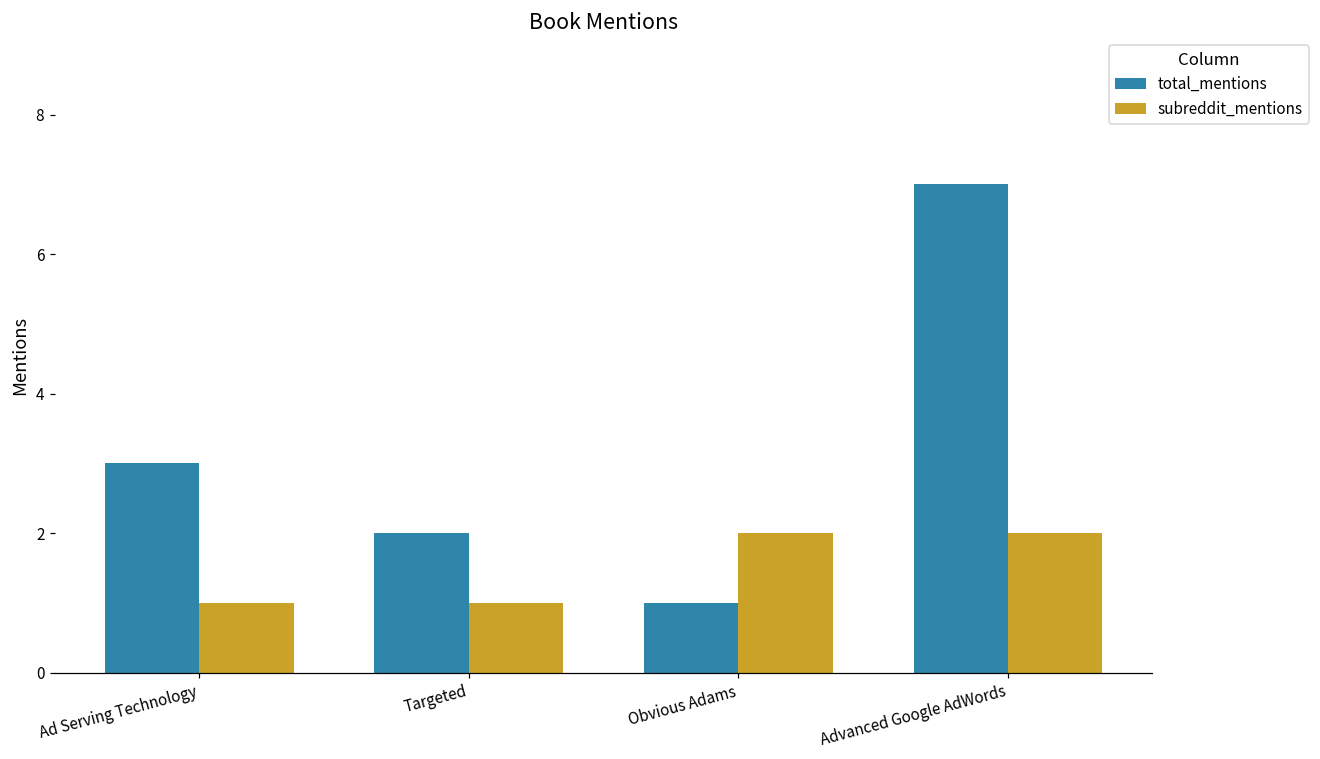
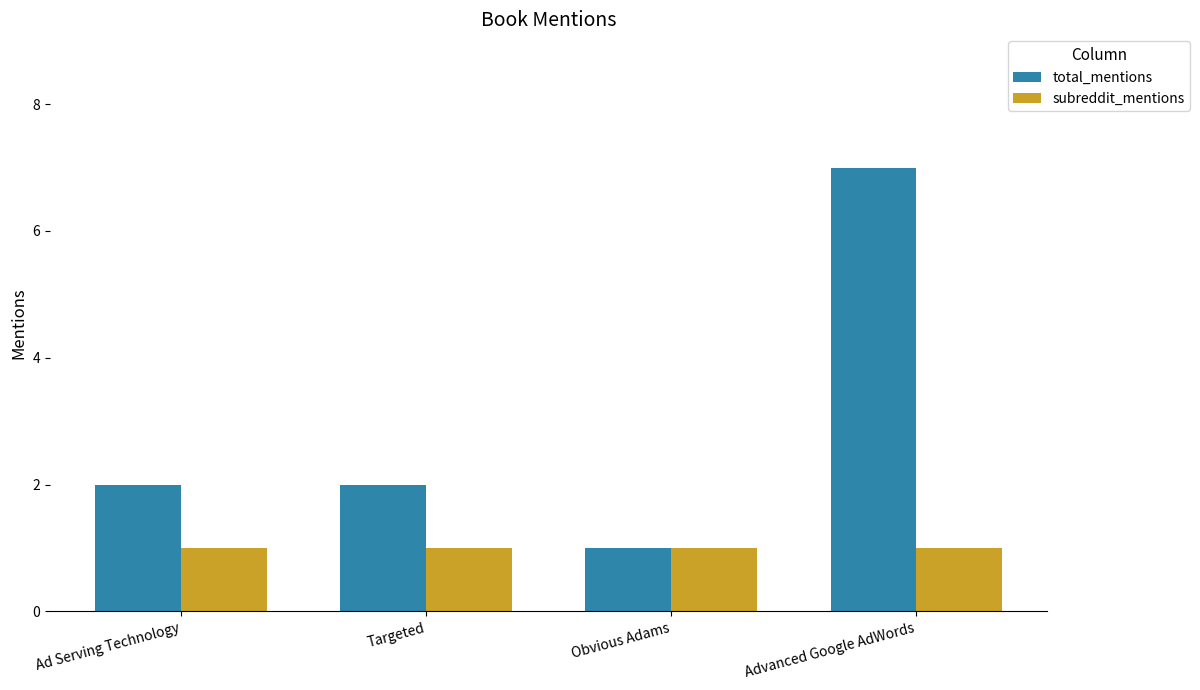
  {
    "total_mentions": {
-     "Ad Serving Technology": 3,
+     "Ad Serving Technology": 2,
      "Targeted": 2,
      "Obvious Adams": 1,
      "Advanced Google AdWords": 7
    },
    "subreddit_mentions": {
      "Ad Serving Technology": 1,
      "Targeted": 1,
-     "Obvious Adams": 2,
-     "Advanced Google AdWords": 2
+     "Obvious Adams": 1,
+     "Advanced Google AdWords": 1
    }
  }
